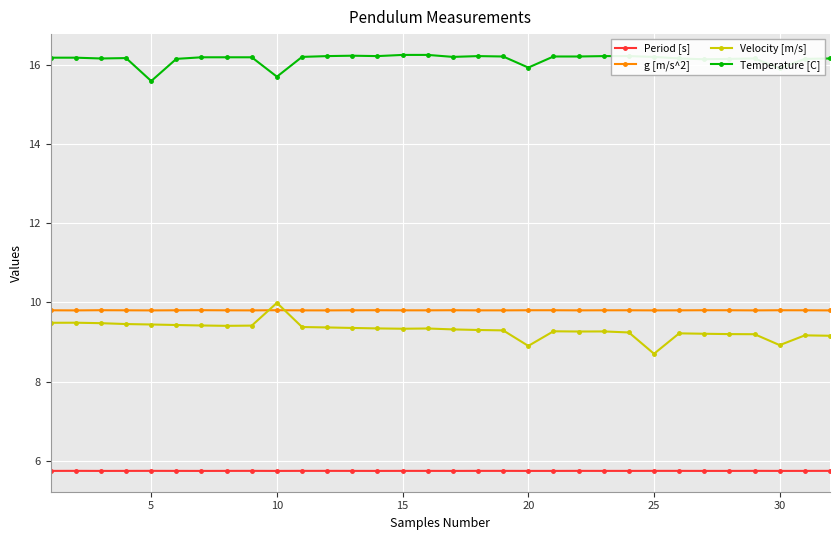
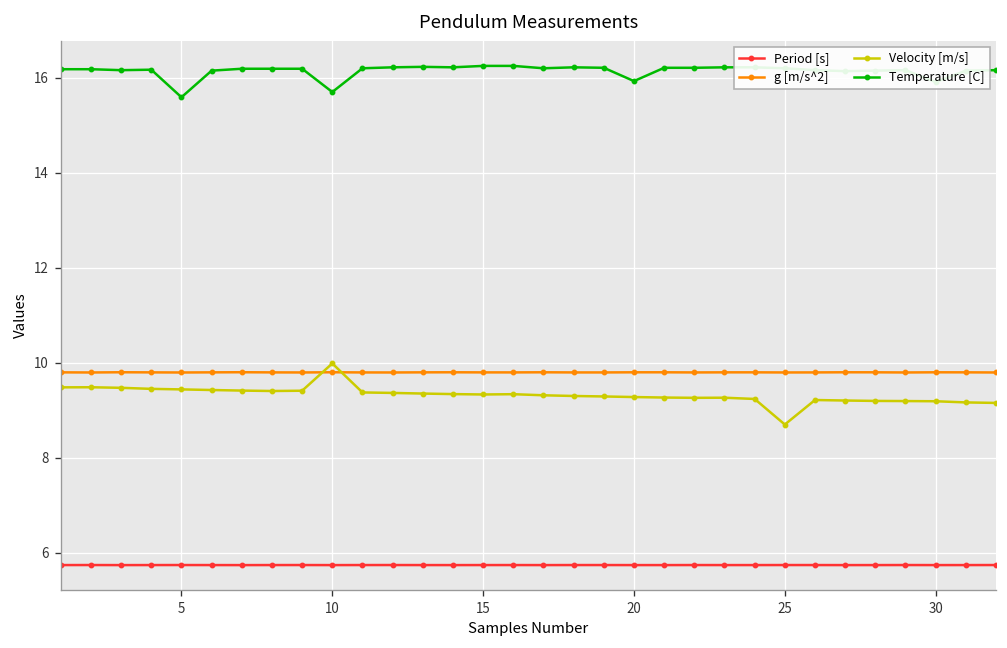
  {
    "Period [s]": {
      "5": 5.7,
      "10": 5.7,
      "15": 5.7,
      "20": 5.7,
      "25": 5.7,
      "30": 5.7
    },
    "g [m/s^2]": {
      "5": 9.8,
      "10": 9.8,
      "15": 9.8,
      "20": 9.8,
      "25": 9.8,
      "30": 9.8
    },
    "Velocity [m/s]": {
      "5": 9.4,
      "10": 10.0,
      "15": 9.3,
-     "20": 8.9,
+     "20": 9.3,
      "25": 8.7,
-     "30": 8.9
+     "30": 9.2
    },
    "Temperature [C]": {
      "5": 15.6,
      "10": 15.7,
      "15": 16.3,
      "20": 15.9
    }
  }
